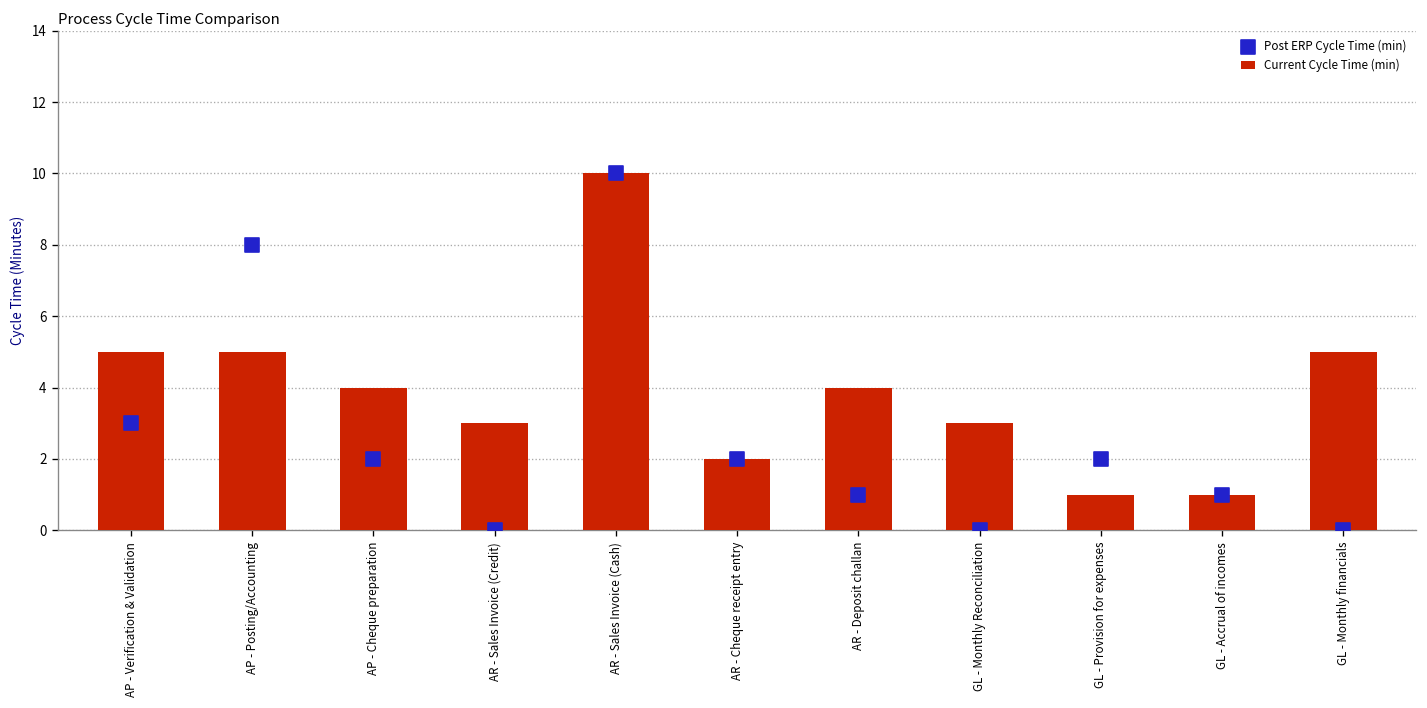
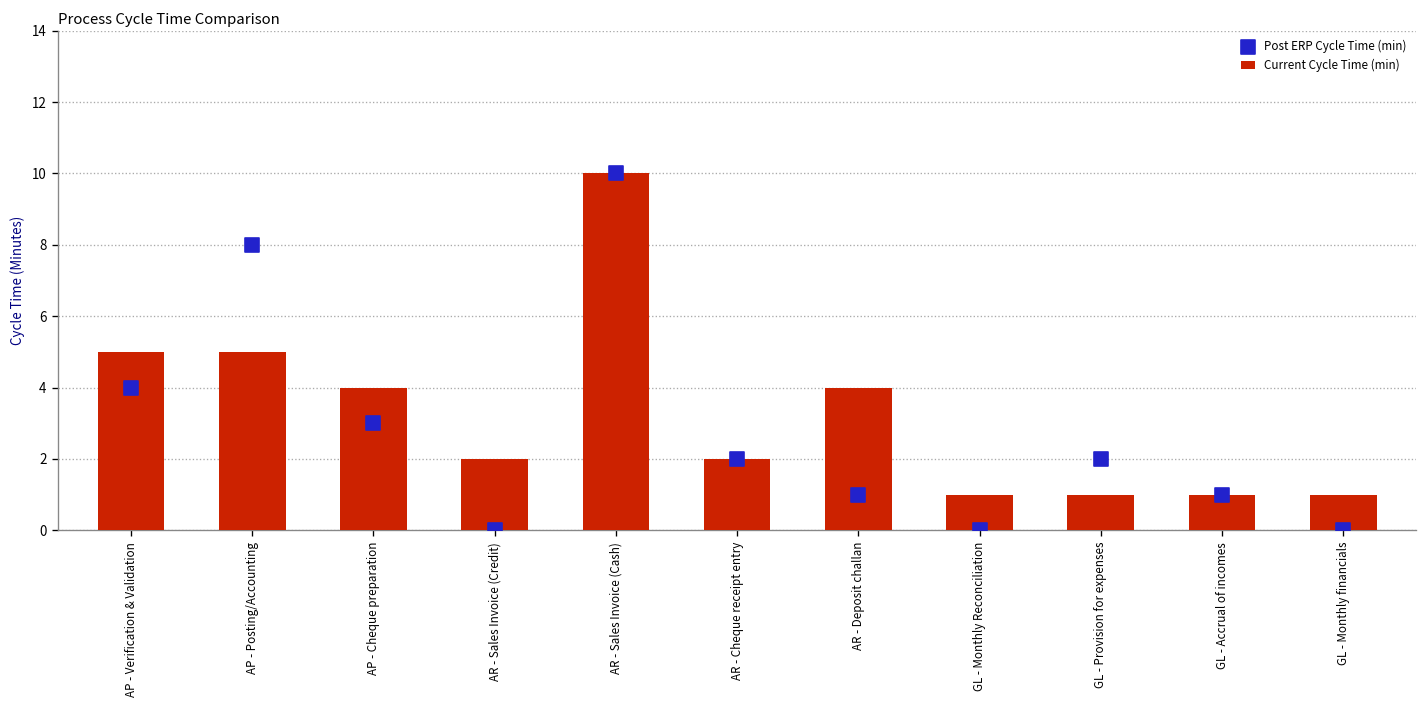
  {
    "Post ERP Cycle Time (min)": {
-     "AP - Verification & Validation": 3,
-     "AP - Cheque preparation": 2
+     "AP - Verification & Validation": 4,
+     "AP - Cheque preparation": 3
    },
    "Current Cycle Time (min)": {
      "AP - Verification & Validation": 5,
      "AP - Posting/Accounting": 5,
      "AP - Cheque preparation": 4,
-     "AR - Sales Invoice (Credit)": 3,
+     "AR - Sales Invoice (Credit)": 2,
      "AR - Sales Invoice (Cash)": 10,
      "AR - Cheque receipt entry": 2,
      "AR - Deposit challan": 4,
-     "GL - Monthly Reconciliation": 3,
+     "GL - Monthly Reconciliation": 1,
      "GL - Provision for expenses": 1,
      "GL - Accrual of incomes": 1,
-     "GL - Monthly financials": 5
+     "GL - Monthly financials": 1
    }
  }
